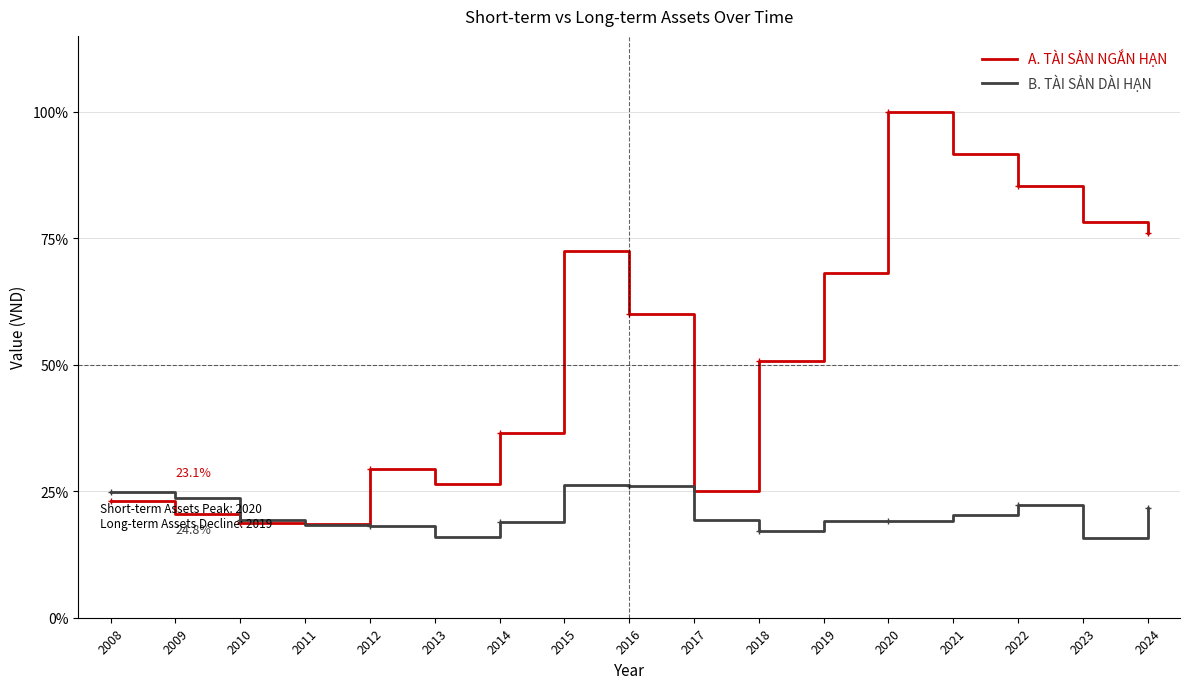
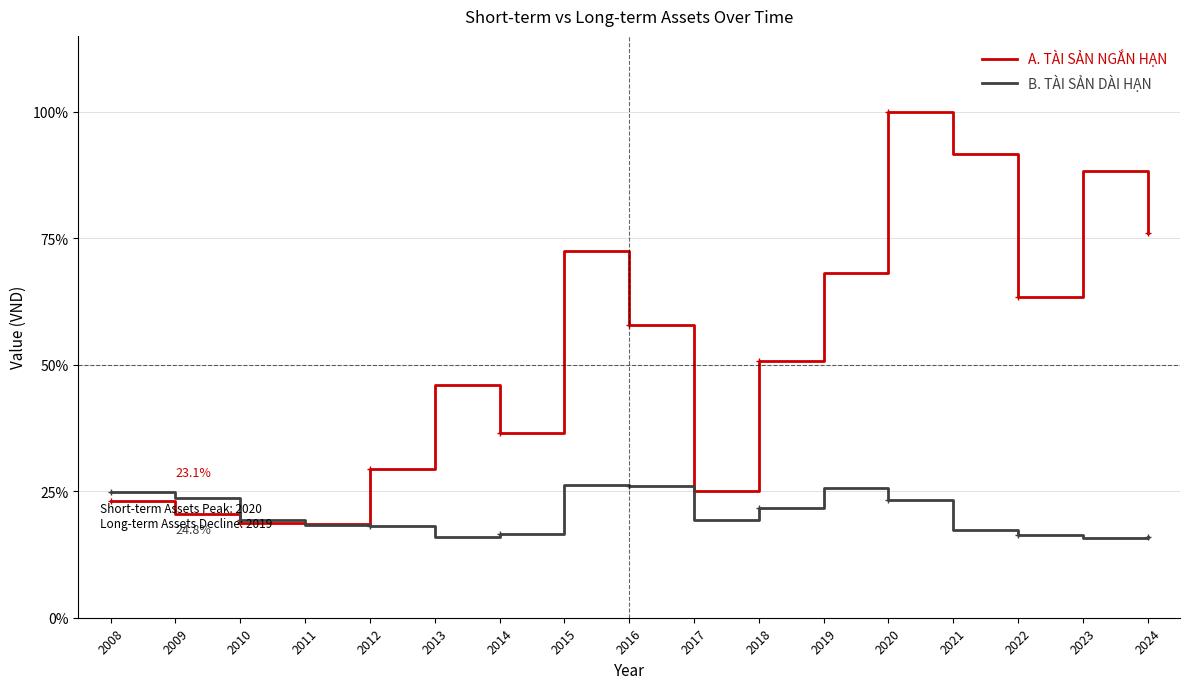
  {
    "A. TÀI SẢN NGẮN HẠN": {
      "2008": "23%",
      "2012": "29%",
-     "2013": "26%",
+     "2013": "46%",
      "2014": "36%",
      "2015": "73%",
-     "2016": "60%",
+     "2016": "58%",
      "2017": "25%",
      "2018": "51%",
      "2019": "68%",
      "2020": "100%",
      "2021": "92%",
-     "2022": "85%",
-     "2023": "78%",
+     "2022": "63%",
+     "2023": "88%",
      "2024": "76%"
    },
    "B. TÀI SẢN DÀI HẠN": {
      "2008": "25%",
      "2012": "18%",
      "2013": "16%",
-     "2014": "19%",
+     "2014": "16%",
      "2015": "26%",
      "2016": "26%",
      "2017": "19%",
-     "2018": "17%",
-     "2019": "19%",
-     "2020": "19%",
-     "2021": "20%",
-     "2022": "22%",
+     "2018": "22%",
+     "2019": "26%",
+     "2020": "23%",
+     "2021": "17%",
+     "2022": "16%",
      "2023": "16%",
-     "2024": "22%"
+     "2024": "16%"
    }
  }
